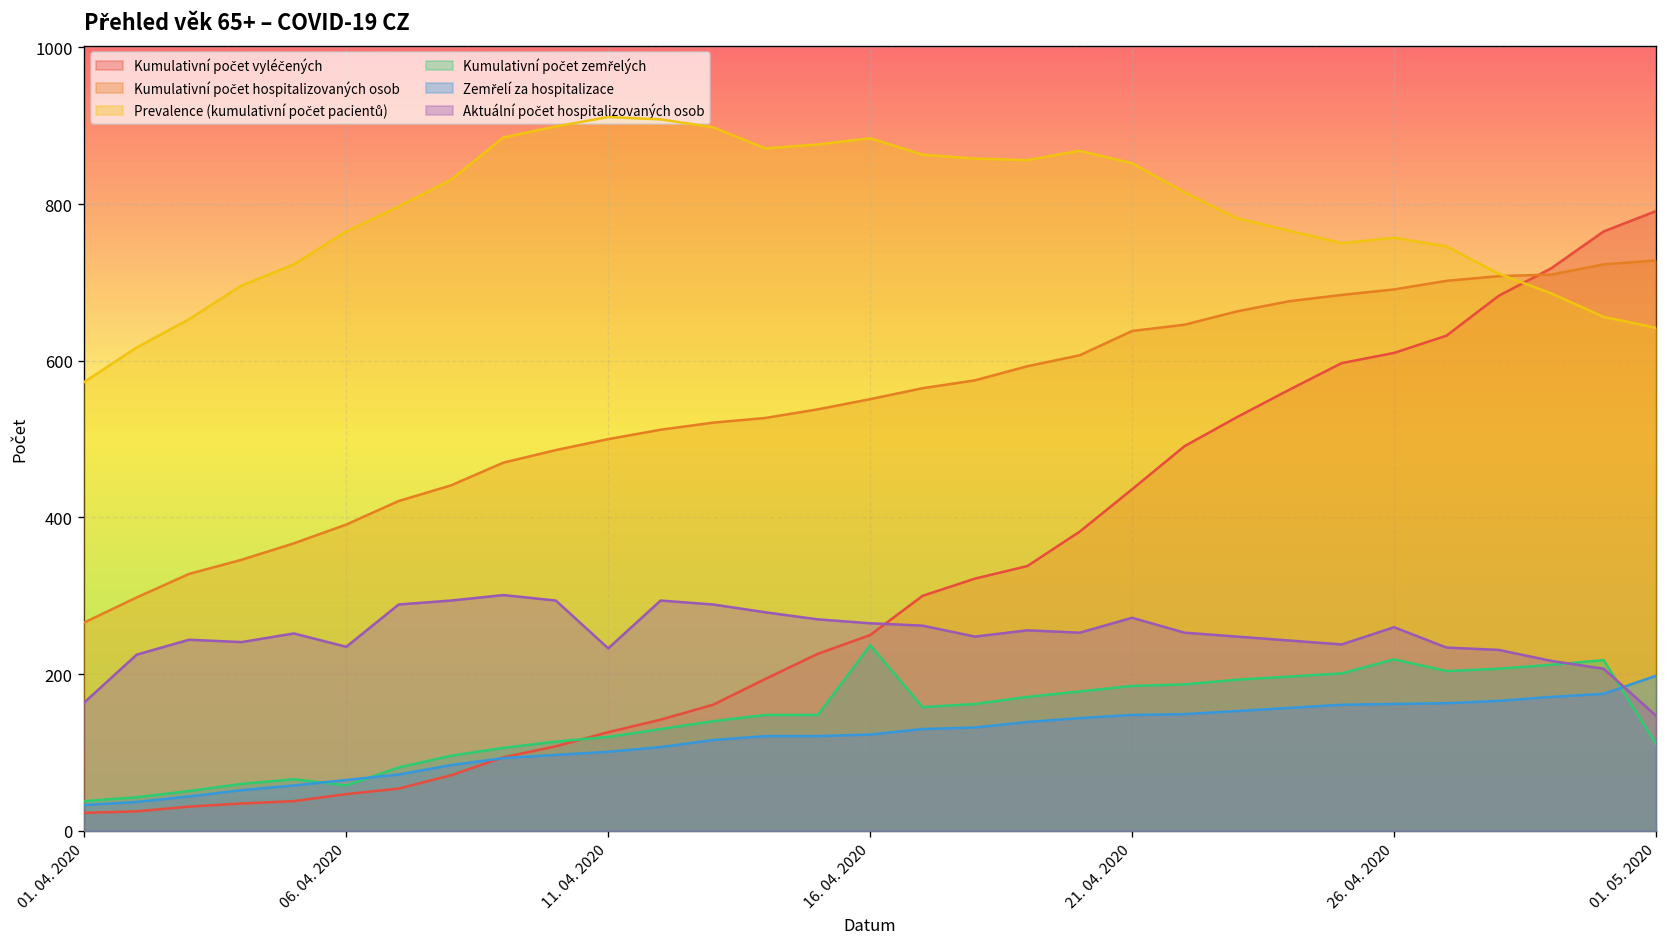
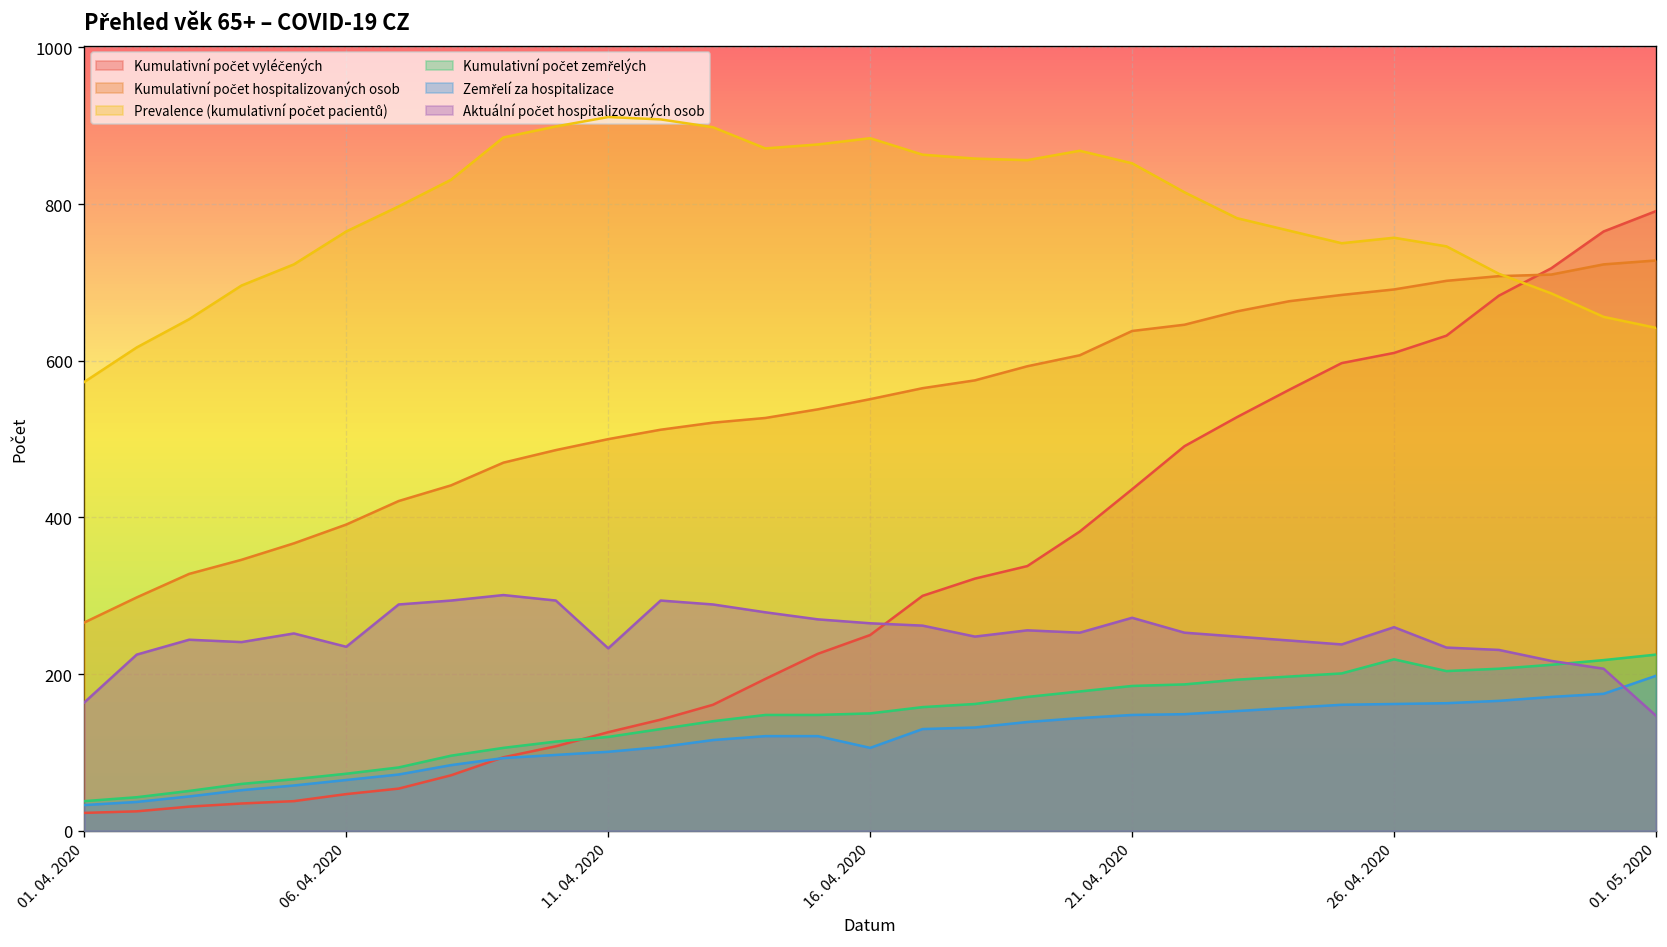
  {
    "Kumulativní počet zemřelých": {
      "01. 04. 2020": 40,
-     "06. 04. 2020": 60,
+     "06. 04. 2020": 70,
      "11. 04. 2020": 120,
-     "16. 04. 2020": 240,
+     "16. 04. 2020": 150,
      "21. 04. 2020": 190,
      "26. 04. 2020": 220,
-     "01. 05. 2020": 110
+     "01. 05. 2020": 230
    },
    "Zemřelí za hospitalizace": {
      "01. 04. 2020": 30,
      "06. 04. 2020": 70,
      "11. 04. 2020": 100,
-     "16. 04. 2020": 120,
+     "16. 04. 2020": 110,
      "21. 04. 2020": 150,
      "26. 04. 2020": 160,
      "01. 05. 2020": 200
    },
    "Aktuální počet hospitalizovaných osob": {
      "01. 04. 2020": 160,
      "06. 04. 2020": 240,
      "11. 04. 2020": 230,
      "16. 04. 2020": 270,
      "21. 04. 2020": 270,
      "26. 04. 2020": 260,
      "01. 05. 2020": 150
    }
  }
